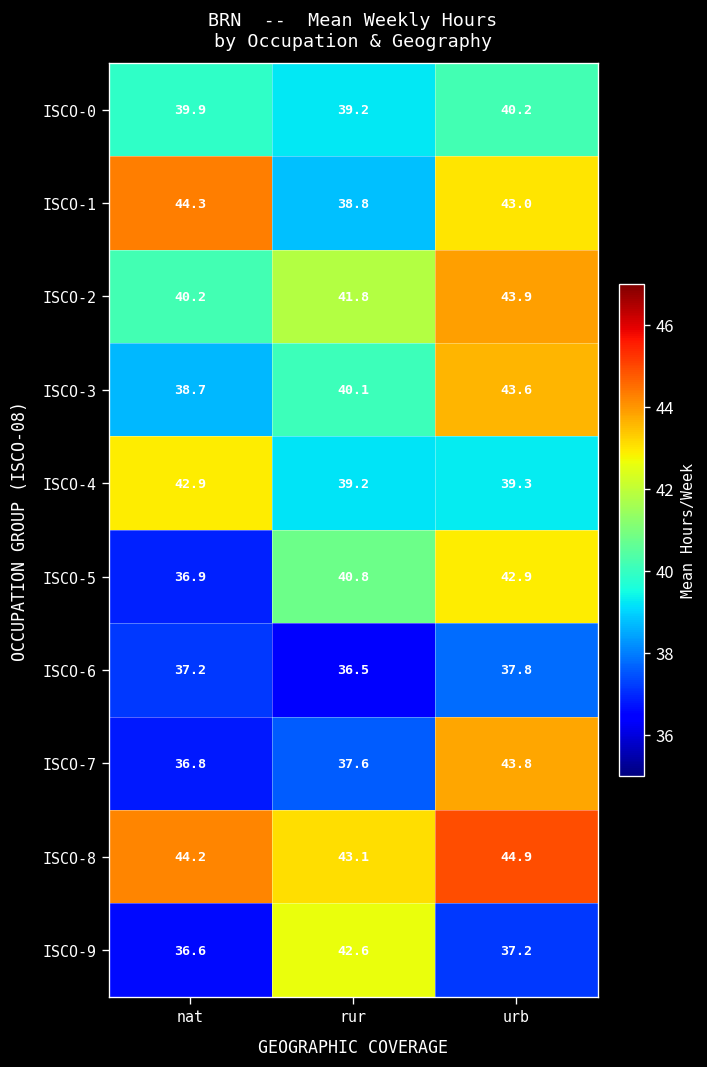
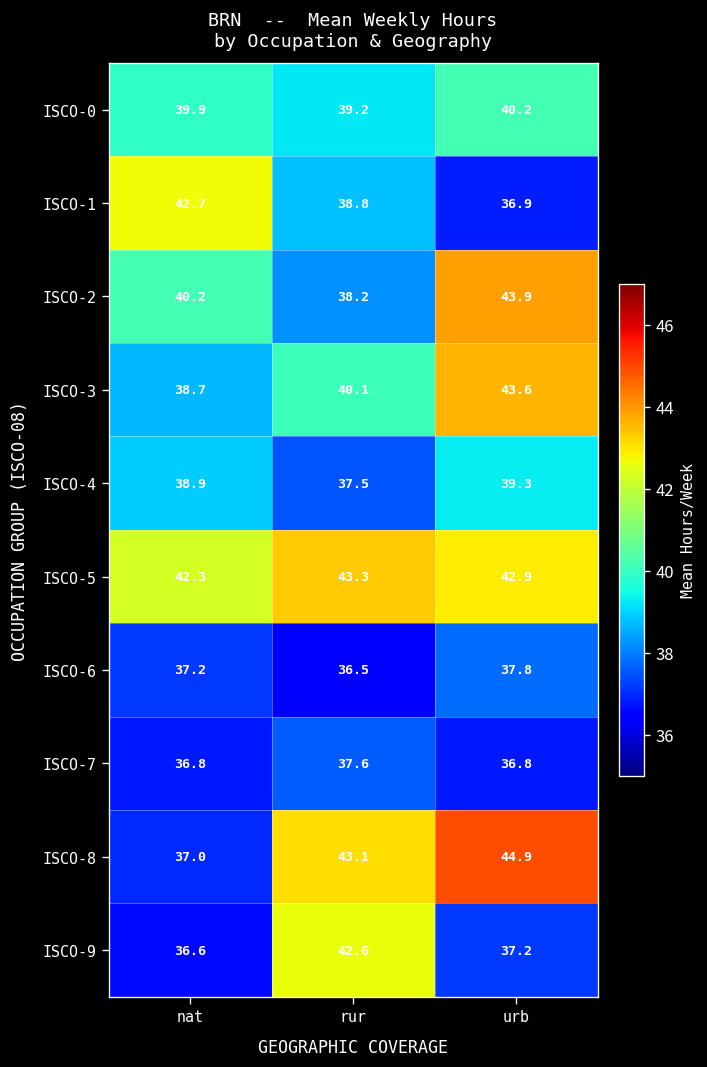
  {
    "ISCO-0": {
      "nat": 39.9,
      "rur": 39.2,
      "urb": 40.2
    },
    "ISCO-1": {
-     "nat": 44.3,
+     "nat": 42.7,
      "rur": 38.8,
-     "urb": 43.0
+     "urb": 36.9
    },
    "ISCO-2": {
      "nat": 40.2,
-     "rur": 41.8,
+     "rur": 38.2,
      "urb": 43.9
    },
    "ISCO-3": {
      "nat": 38.7,
      "rur": 40.1,
      "urb": 43.6
    },
    "ISCO-4": {
-     "nat": 42.9,
-     "rur": 39.2,
+     "nat": 38.9,
+     "rur": 37.5,
      "urb": 39.3
    },
    "ISCO-5": {
-     "nat": 36.9,
-     "rur": 40.8,
+     "nat": 42.3,
+     "rur": 43.3,
      "urb": 42.9
    },
    "ISCO-6": {
      "nat": 37.2,
      "rur": 36.5,
      "urb": 37.8
    },
    "ISCO-7": {
      "nat": 36.8,
      "rur": 37.6,
-     "urb": 43.8
+     "urb": 36.8
    },
    "ISCO-8": {
-     "nat": 44.2,
+     "nat": 37.0,
      "rur": 43.1,
      "urb": 44.9
    },
    "ISCO-9": {
      "nat": 36.6,
      "rur": 42.6,
      "urb": 37.2
    }
  }
